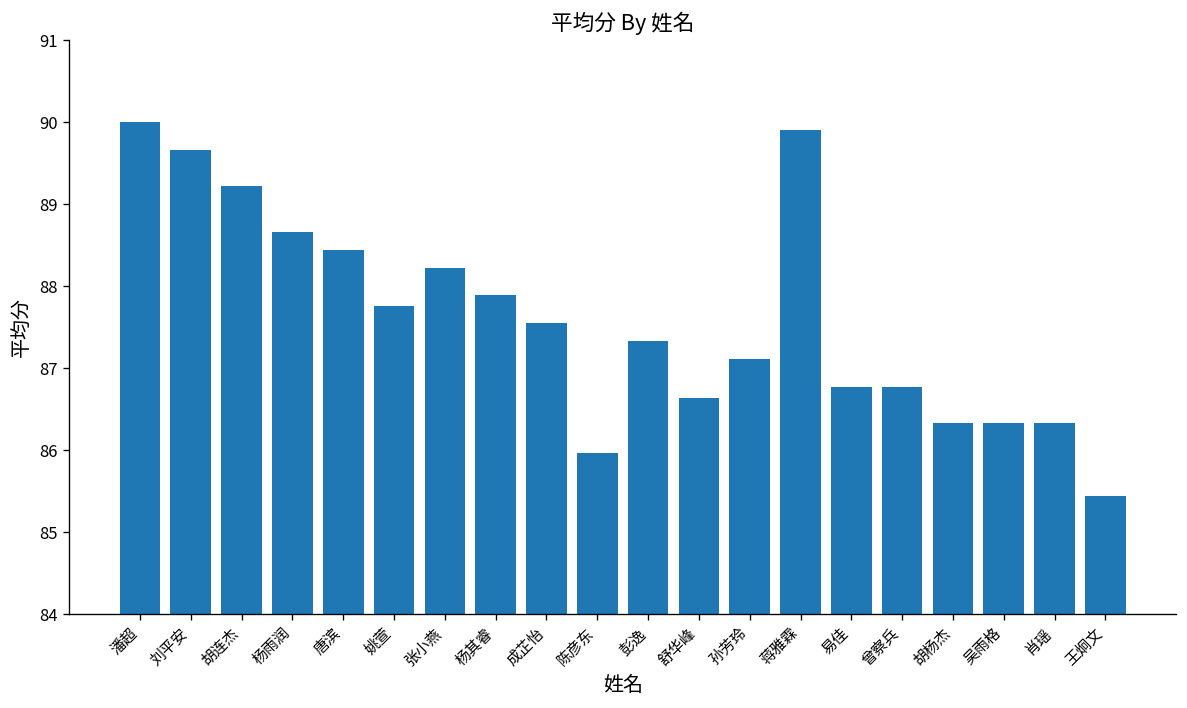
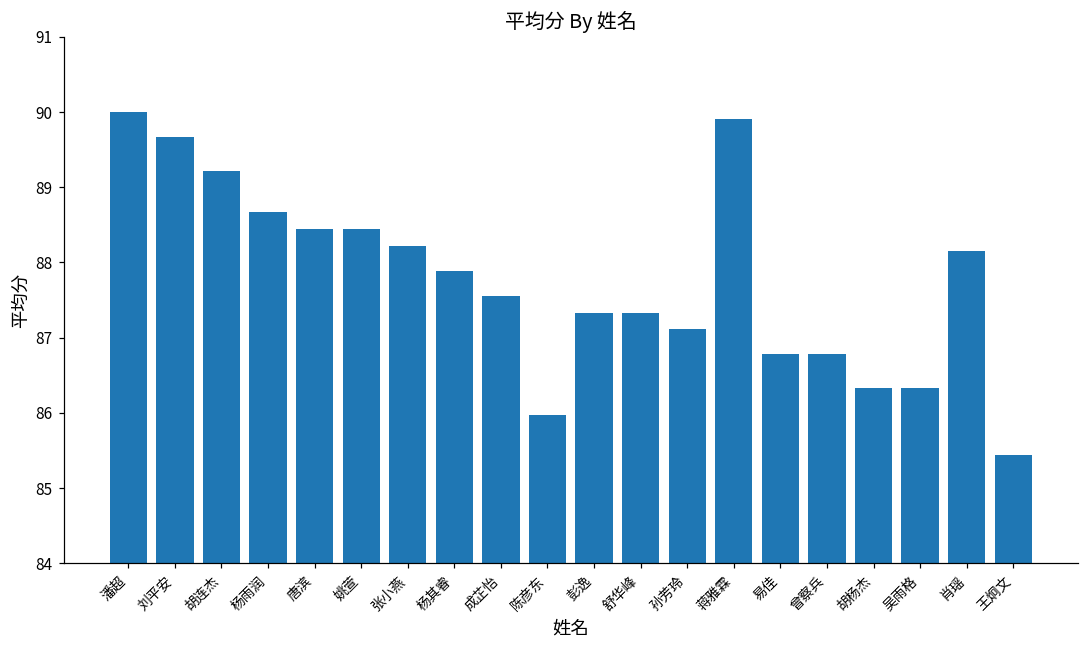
  {
    "潘超": 90.0,
    "刘平安": 89.7,
    "胡连杰": 89.2,
    "杨雨润": 88.7,
    "唐滨": 88.4,
-   "姚萱": 87.8,
+   "姚萱": 88.4,
    "张小燕": 88.2,
    "杨其睿": 87.9,
    "成芷怡": 87.6,
    "陈彦东": 86.0,
    "彭逸": 87.3,
-   "舒华峰": 86.6,
+   "舒华峰": 87.3,
    "孙芳玲": 87.1,
    "蒋雅霖": 89.9,
    "易佳": 86.8,
    "曾察兵": 86.8,
    "胡杨杰": 86.3,
    "吴雨格": 86.3,
-   "肖瑶": 86.3,
+   "肖瑶": 88.2,
    "王炯文": 85.4
  }
